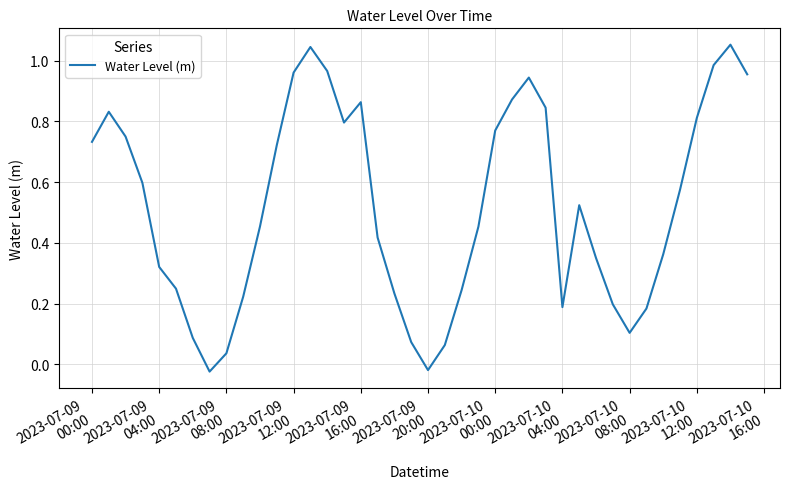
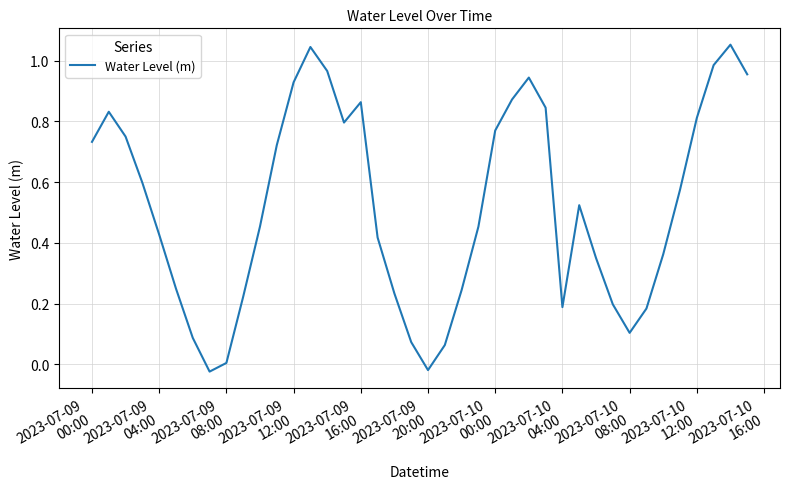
  {
    "2023-07-09 00:00": 0.73,
-   "2023-07-09 04:00": 0.32,
-   "2023-07-09 08:00": 0.04,
-   "2023-07-09 12:00": 0.96,
+   "2023-07-09 04:00": 0.43,
+   "2023-07-09 08:00": 0.00,
+   "2023-07-09 12:00": 0.93,
    "2023-07-09 16:00": 0.86,
    "2023-07-09 20:00": -0.02,
    "2023-07-10 00:00": 0.77,
    "2023-07-10 04:00": 0.19,
    "2023-07-10 08:00": 0.10,
    "2023-07-10 12:00": 0.81
  }
